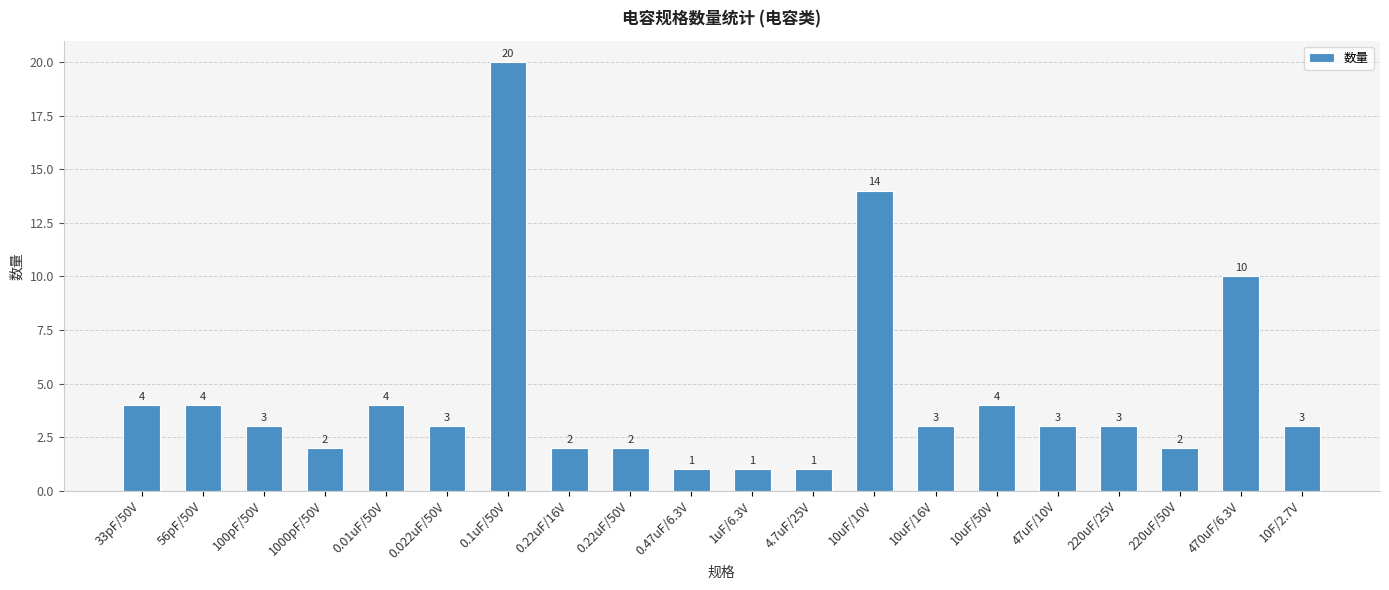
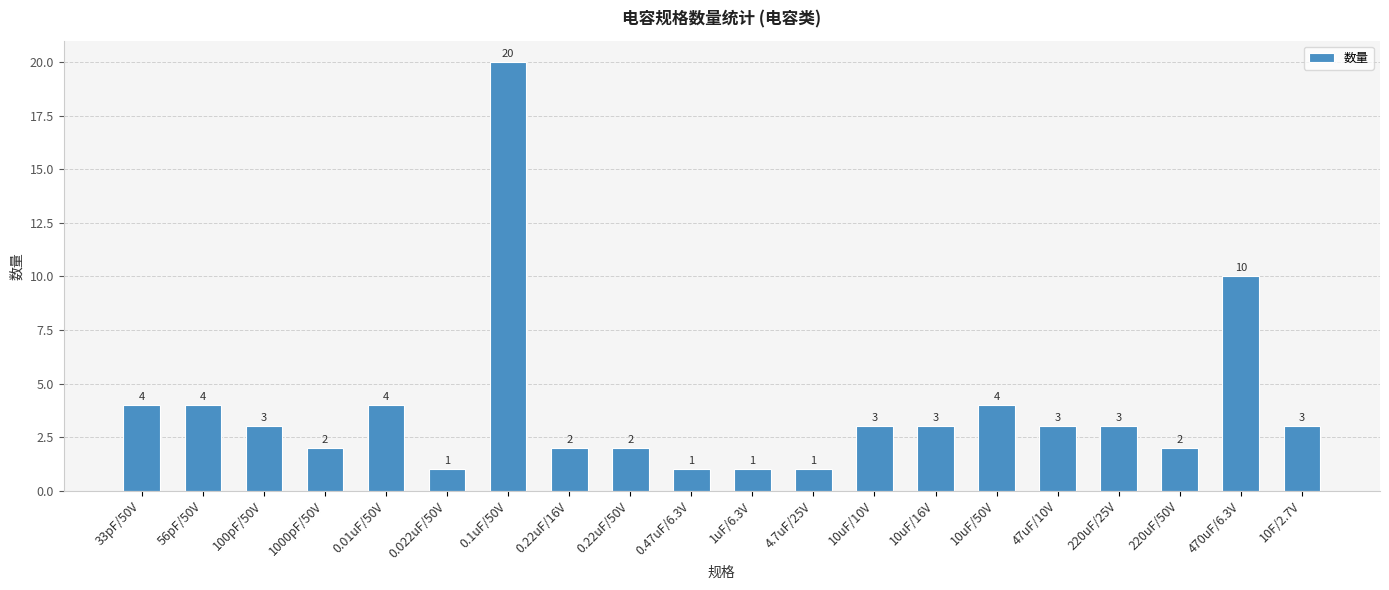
  {
    "33pF/50V": 4,
    "56pF/50V": 4,
    "100pF/50V": 3,
    "1000pF/50V": 2,
    "0.01uF/50V": 4,
-   "0.022uF/50V": 3,
+   "0.022uF/50V": 1,
    "0.1uF/50V": 20,
    "0.22uF/16V": 2,
    "0.22uF/50V": 2,
    "0.47uF/6.3V": 1,
    "1uF/6.3V": 1,
    "4.7uF/25V": 1,
-   "10uF/10V": 14,
+   "10uF/10V": 3,
    "10uF/16V": 3,
    "10uF/50V": 4,
    "47uF/10V": 3,
    "220uF/25V": 3,
    "220uF/50V": 2,
    "470uF/6.3V": 10,
    "10F/2.7V": 3
  }
